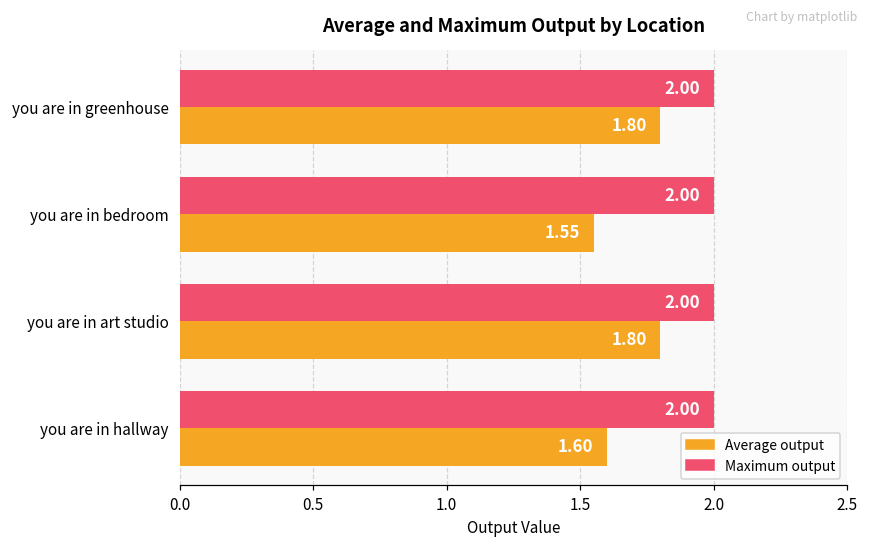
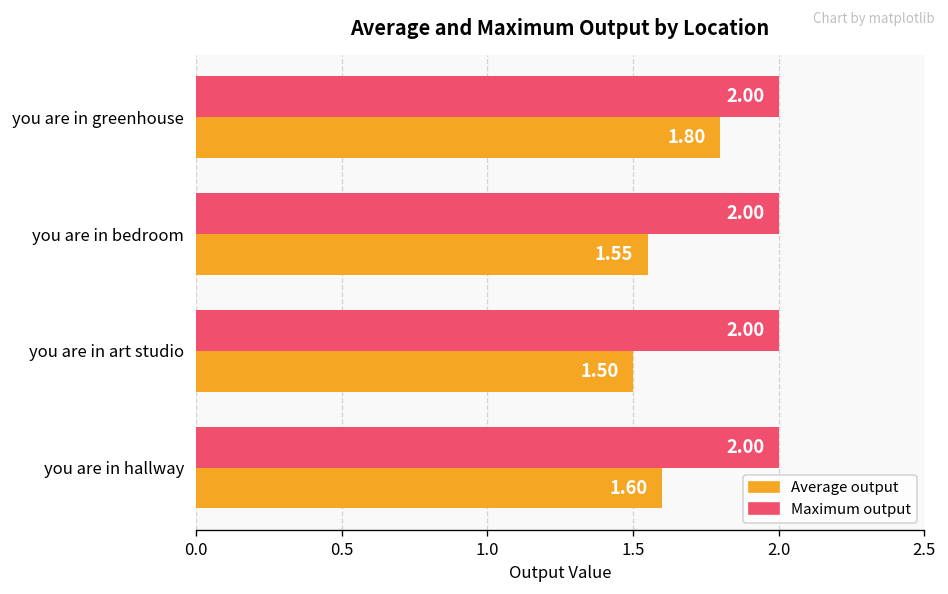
  {
    "Maximum output": {
      "you are in greenhouse": 2.00,
      "you are in bedroom": 2.00,
      "you are in art studio": 2.00,
      "you are in hallway": 2.00
    },
    "Average output": {
      "you are in greenhouse": 1.80,
      "you are in bedroom": 1.55,
-     "you are in art studio": 1.80,
+     "you are in art studio": 1.50,
      "you are in hallway": 1.60
    }
  }
